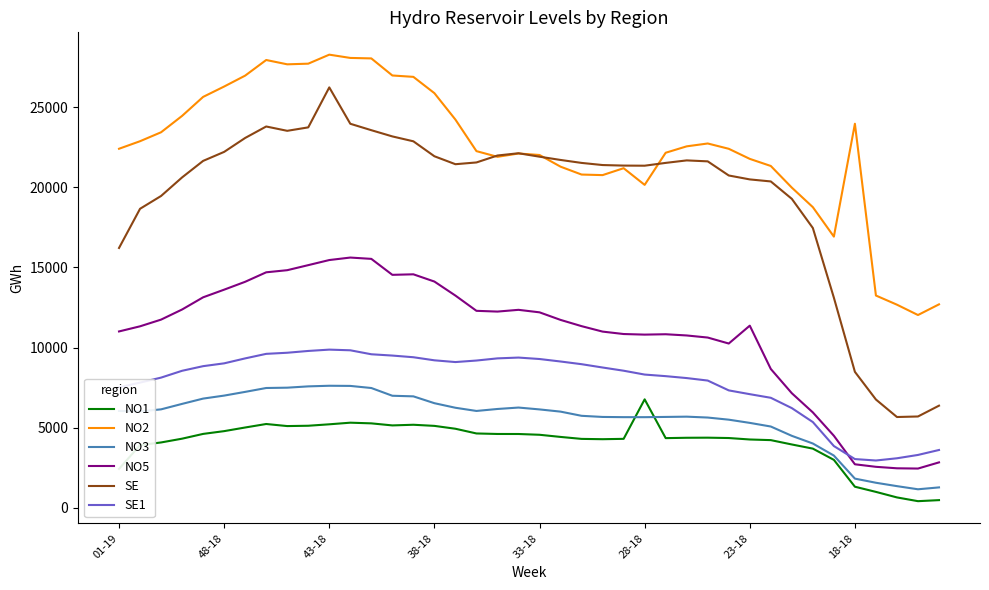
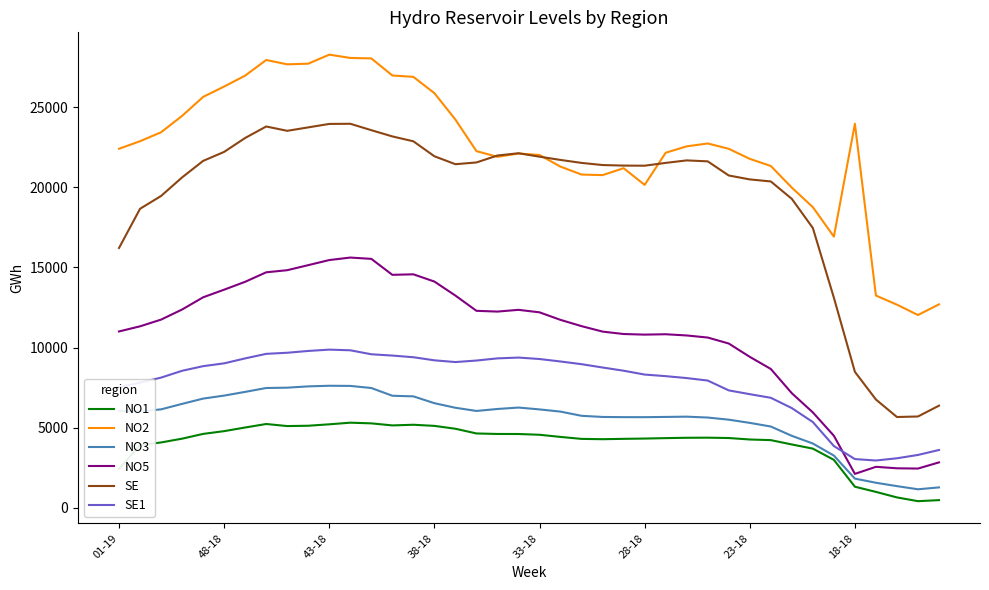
  {
    "NO1": {
      "48-18": 4800,
      "43-18": 5200,
      "38-18": 5100,
      "33-18": 4600,
-     "28-18": 6800,
+     "28-18": 4300,
      "23-18": 4300,
      "18-18": 1300
    },
    "NO2": {
      "01-19": 22400,
      "48-18": 26300,
      "43-18": 28300,
      "38-18": 25900,
      "28-18": 20200,
      "23-18": 21800,
      "18-18": 24000
    },
    "NO5": {
      "01-19": 11000,
      "48-18": 13600,
      "43-18": 15500,
      "38-18": 14100,
      "33-18": 12200,
      "28-18": 10800,
-     "23-18": 11400,
-     "18-18": 2700
+     "23-18": 9400,
+     "18-18": 2100
    },
    "SE": {
      "01-19": 16200,
      "48-18": 22200,
-     "43-18": 26200,
+     "43-18": 24000,
      "38-18": 21900,
      "28-18": 21300,
      "23-18": 20500,
      "18-18": 8500
    }
  }
